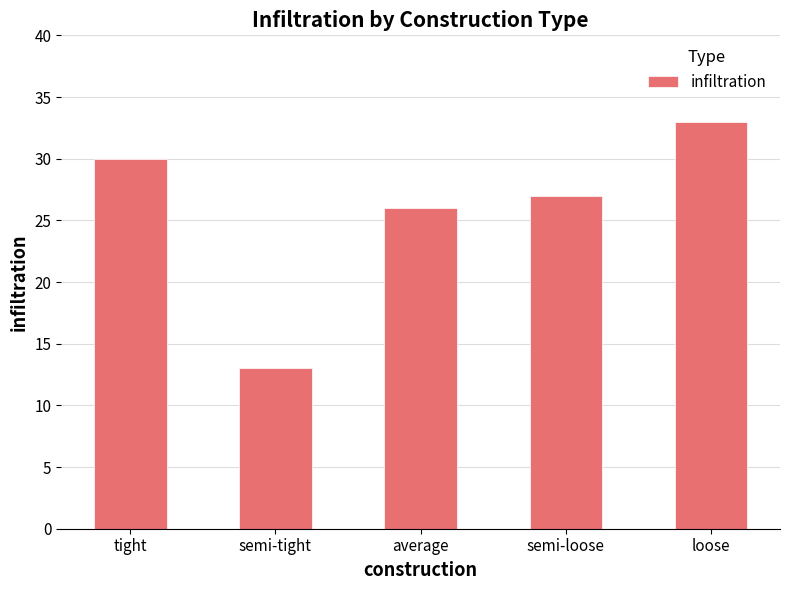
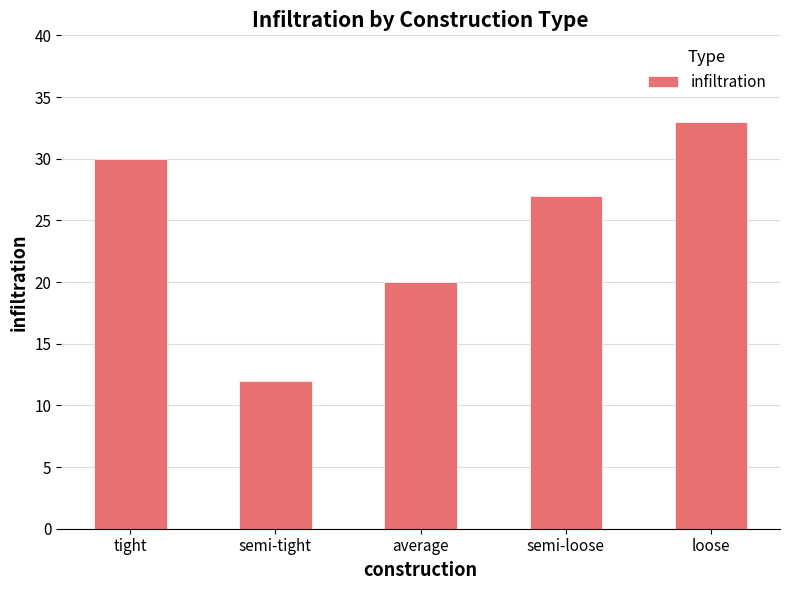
  {
    "tight": 30,
-   "semi-tight": 13,
-   "average": 26,
+   "semi-tight": 12,
+   "average": 20,
    "semi-loose": 27,
    "loose": 33
  }
